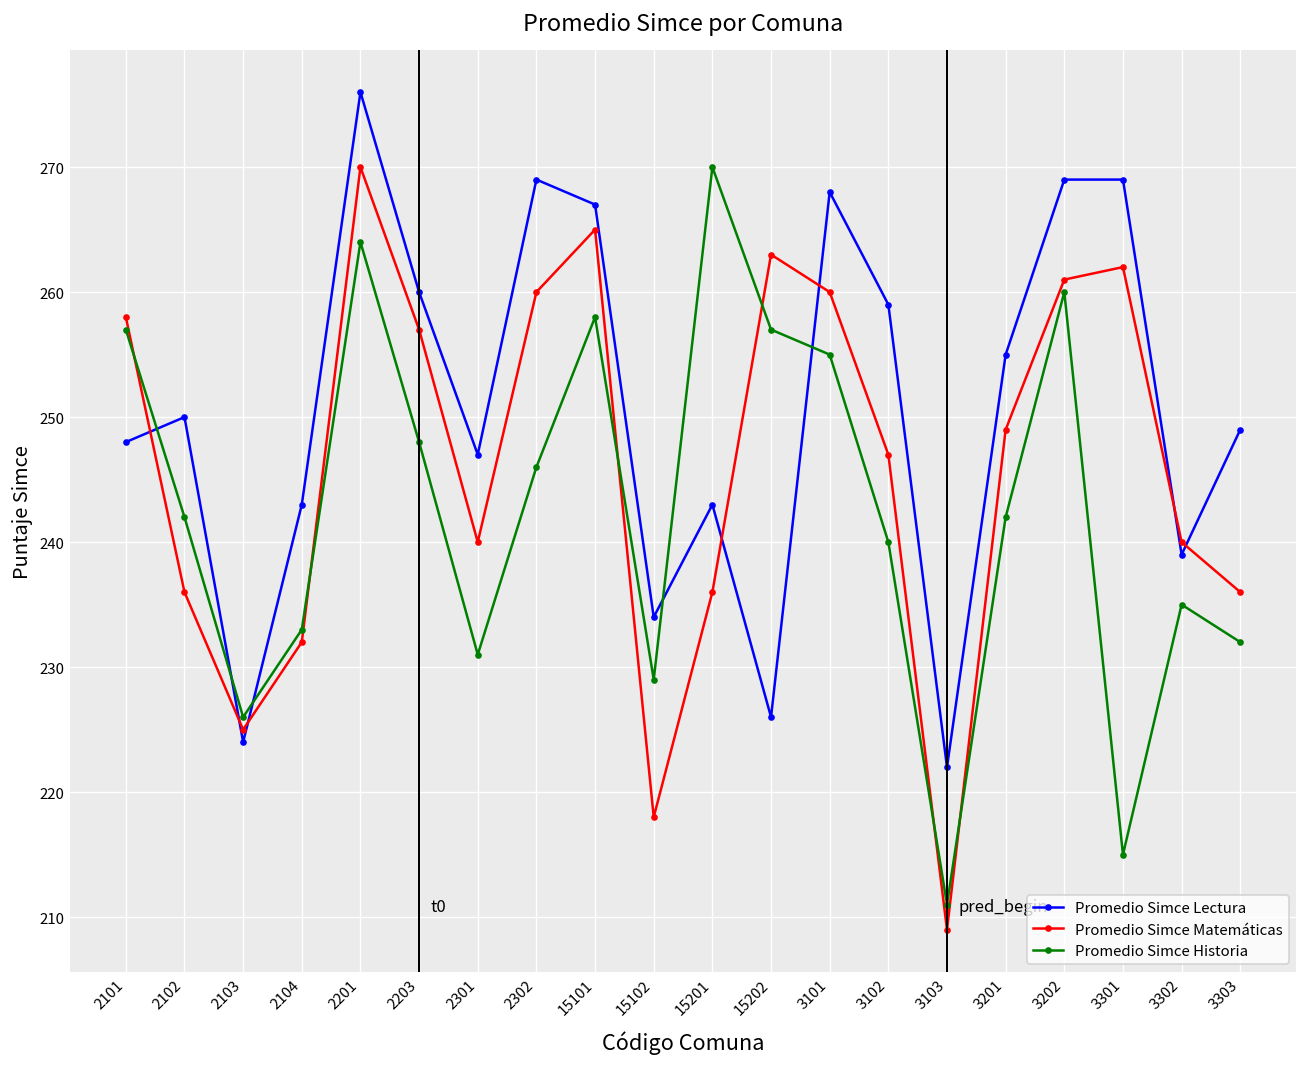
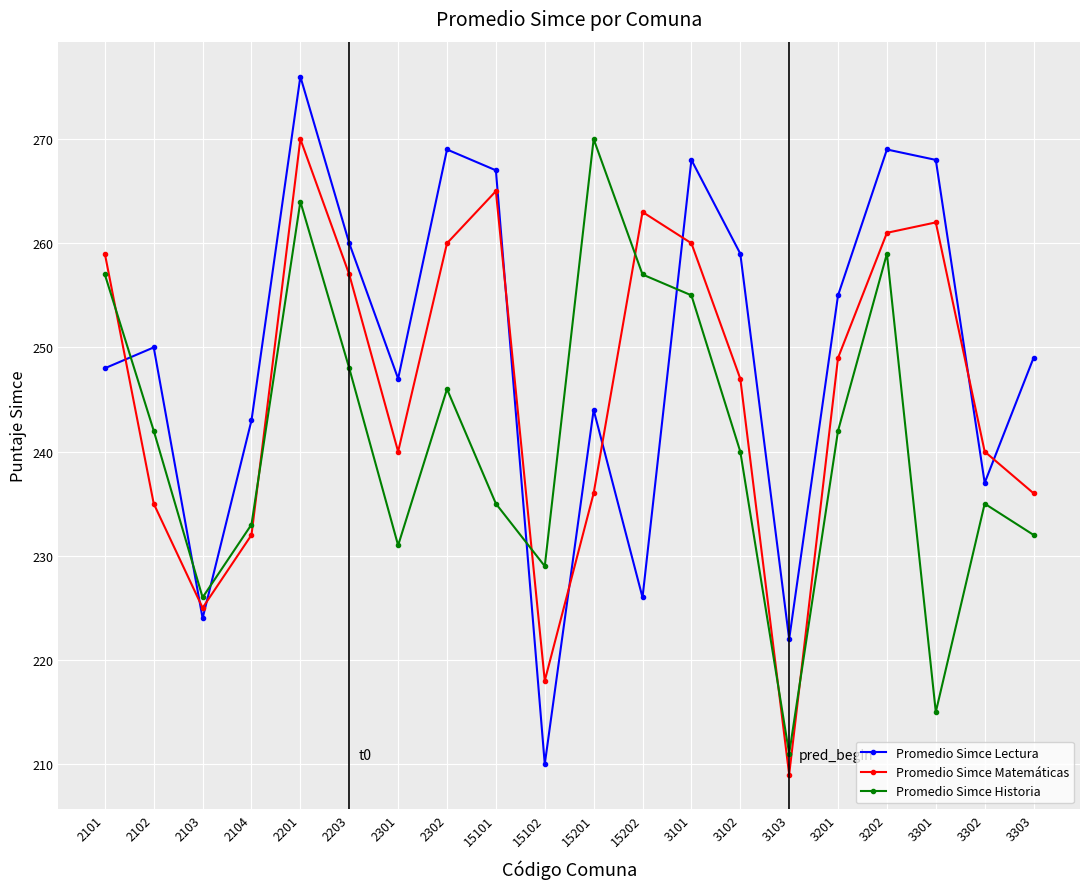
  {
    "Promedio Simce Lectura": {
      "2101": 248,
      "2102": 250,
      "2103": 224,
      "2104": 243,
      "2201": 276,
      "2203": 260,
      "2301": 247,
      "2302": 269,
      "15101": 267,
-     "15102": 234,
-     "15201": 243,
+     "15102": 210,
+     "15201": 244,
      "15202": 226,
      "3101": 268,
      "3102": 259,
      "3103": 222,
      "3201": 255,
      "3202": 269,
-     "3301": 269,
-     "3302": 239,
+     "3301": 268,
+     "3302": 237,
      "3303": 249
    },
    "Promedio Simce Matemáticas": {
-     "2101": 258,
-     "2102": 236,
+     "2101": 259,
+     "2102": 235,
      "2103": 225,
      "2104": 232,
      "2201": 270,
      "2203": 257,
      "2301": 240,
      "2302": 260,
      "15101": 265,
      "15102": 218,
      "15201": 236,
      "15202": 263,
      "3101": 260,
      "3102": 247,
      "3103": 209,
      "3201": 249,
      "3202": 261,
      "3301": 262,
      "3302": 240,
      "3303": 236
    },
    "Promedio Simce Historia": {
      "2101": 257,
      "2102": 242,
      "2103": 226,
      "2104": 233,
      "2201": 264,
      "2203": 248,
      "2301": 231,
      "2302": 246,
-     "15101": 258,
+     "15101": 235,
      "15102": 229,
      "15201": 270,
      "15202": 257,
      "3101": 255,
      "3102": 240,
      "3103": 211,
      "3201": 242,
-     "3202": 260,
+     "3202": 259,
      "3301": 215,
      "3302": 235,
      "3303": 232
    }
  }
